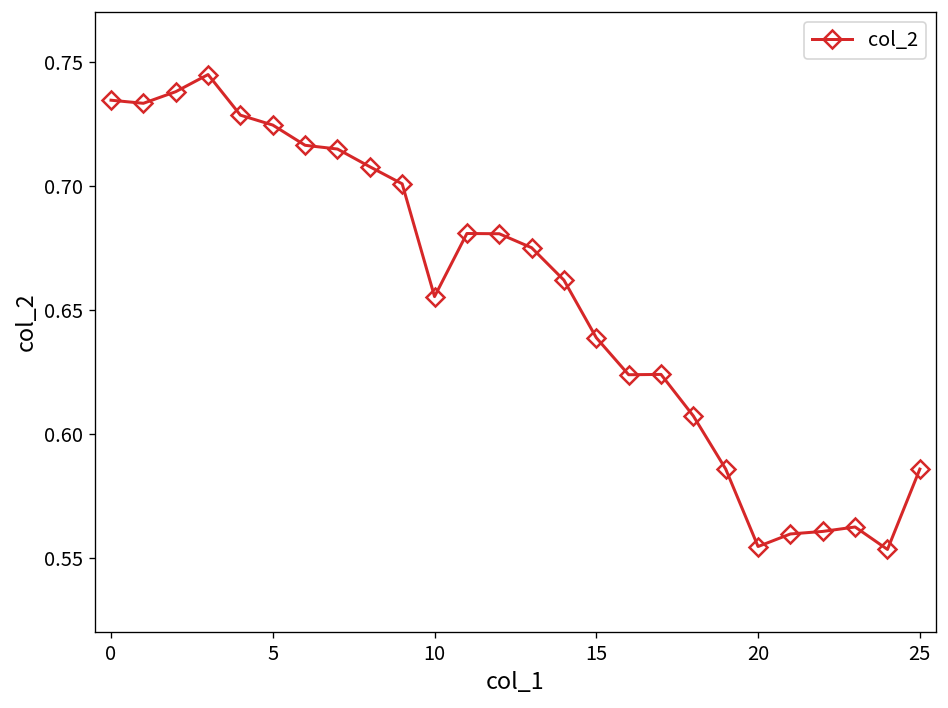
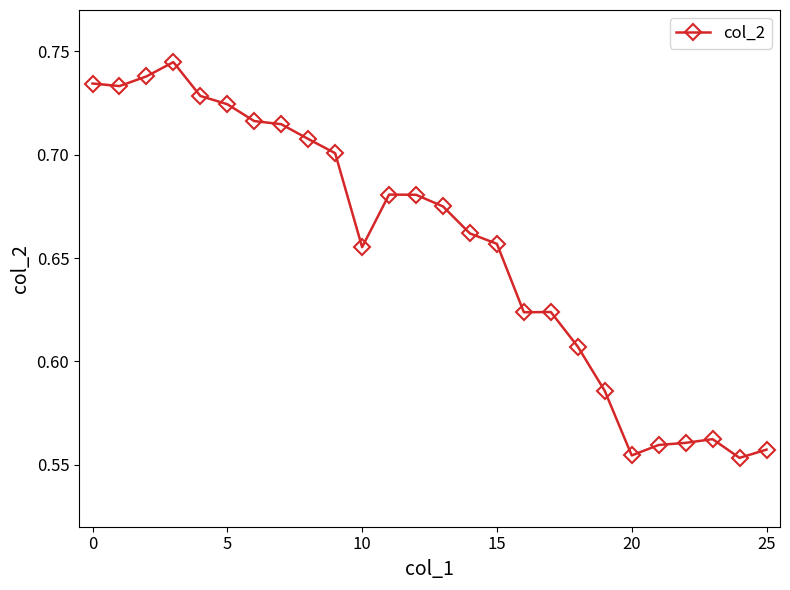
  {
    "0": 0.734,
    "5": 0.724,
    "10": 0.655,
-   "15": 0.639,
+   "15": 0.657,
    "20": 0.554,
-   "25": 0.586
+   "25": 0.557
  }
